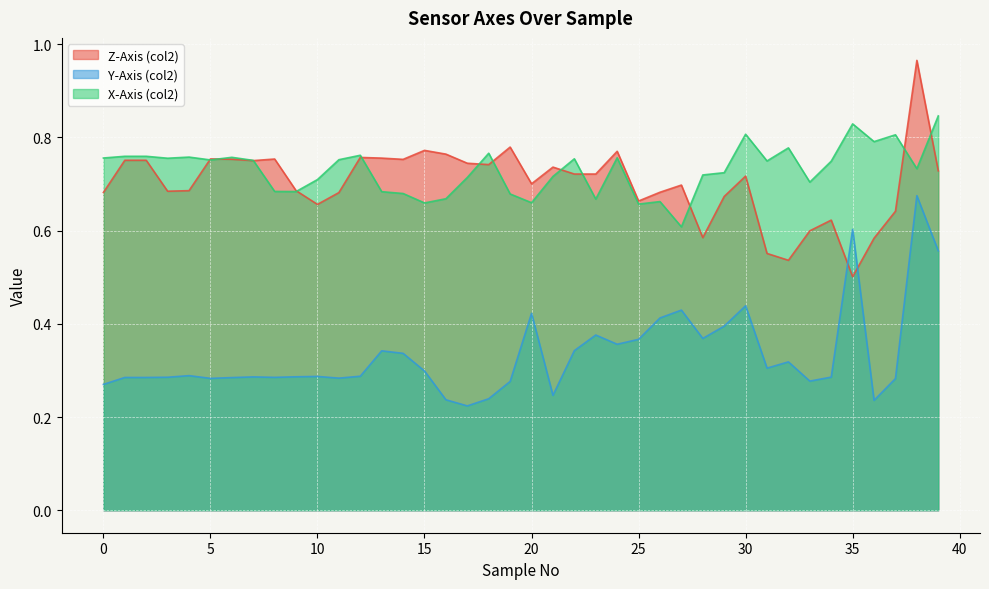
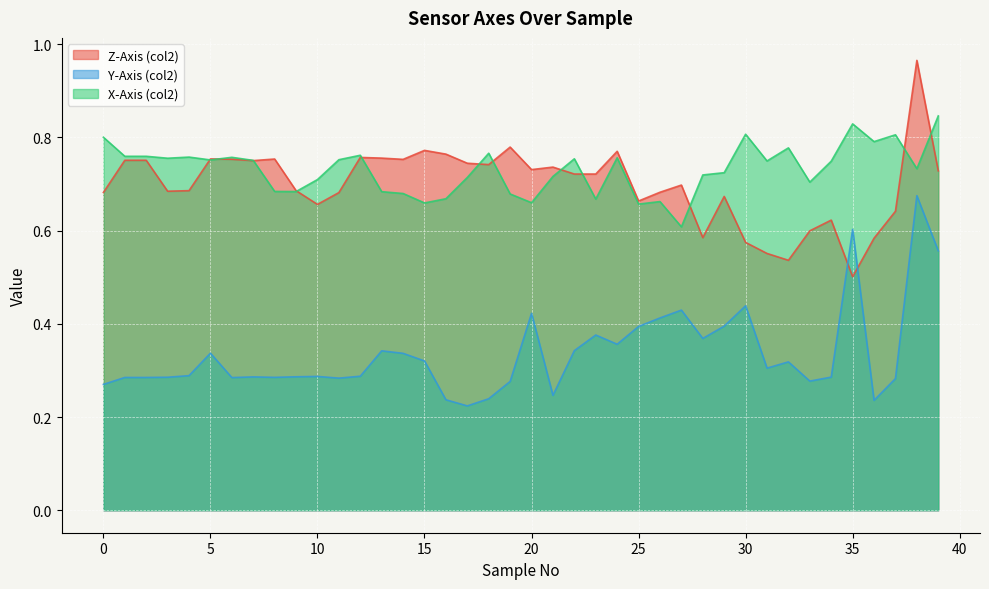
  {
    "Z-Axis (col2)": {
      "0": 0.68,
      "10": 0.66,
      "15": 0.77,
-     "20": 0.70,
+     "20": 0.73,
      "25": 0.66,
-     "30": 0.72,
+     "30": 0.57,
      "35": 0.50
    },
    "Y-Axis (col2)": {
      "0": 0.27,
-     "5": 0.28,
+     "5": 0.34,
      "10": 0.29,
-     "15": 0.30,
+     "15": 0.32,
      "20": 0.42,
-     "25": 0.37,
+     "25": 0.39,
      "30": 0.44,
      "35": 0.60
    },
    "X-Axis (col2)": {
-     "0": 0.76,
+     "0": 0.80,
      "10": 0.71,
      "15": 0.66,
      "20": 0.66,
      "25": 0.66,
      "30": 0.81,
      "35": 0.83
    }
  }
